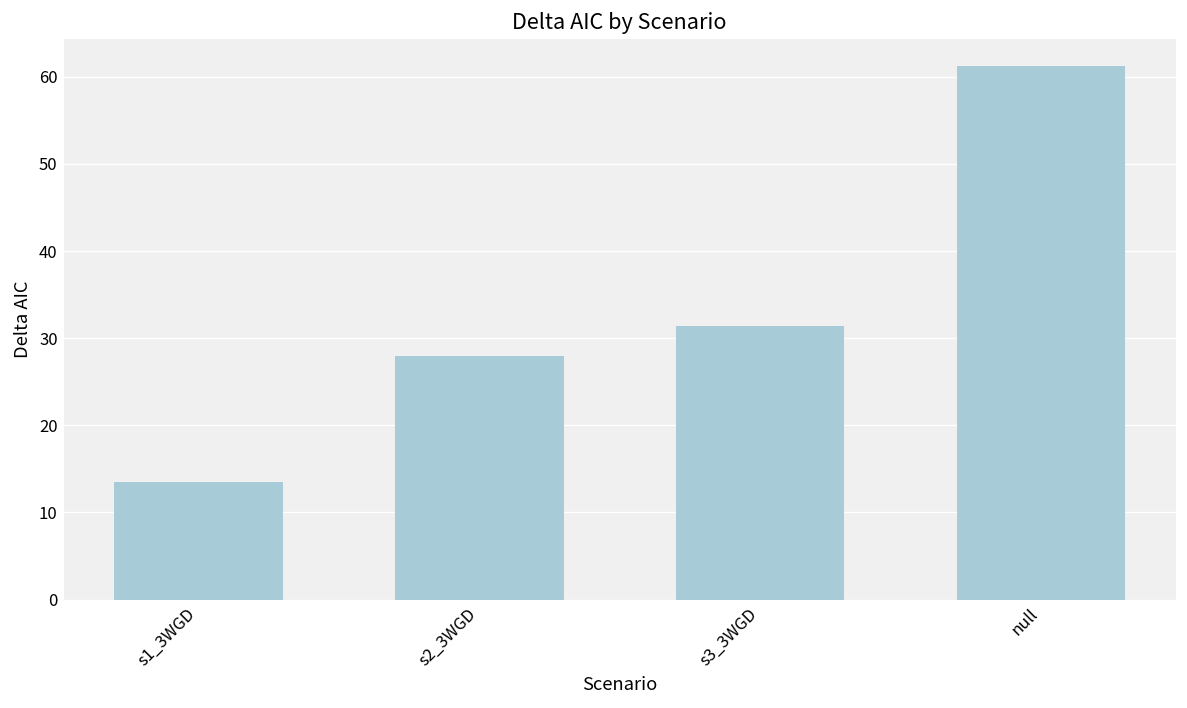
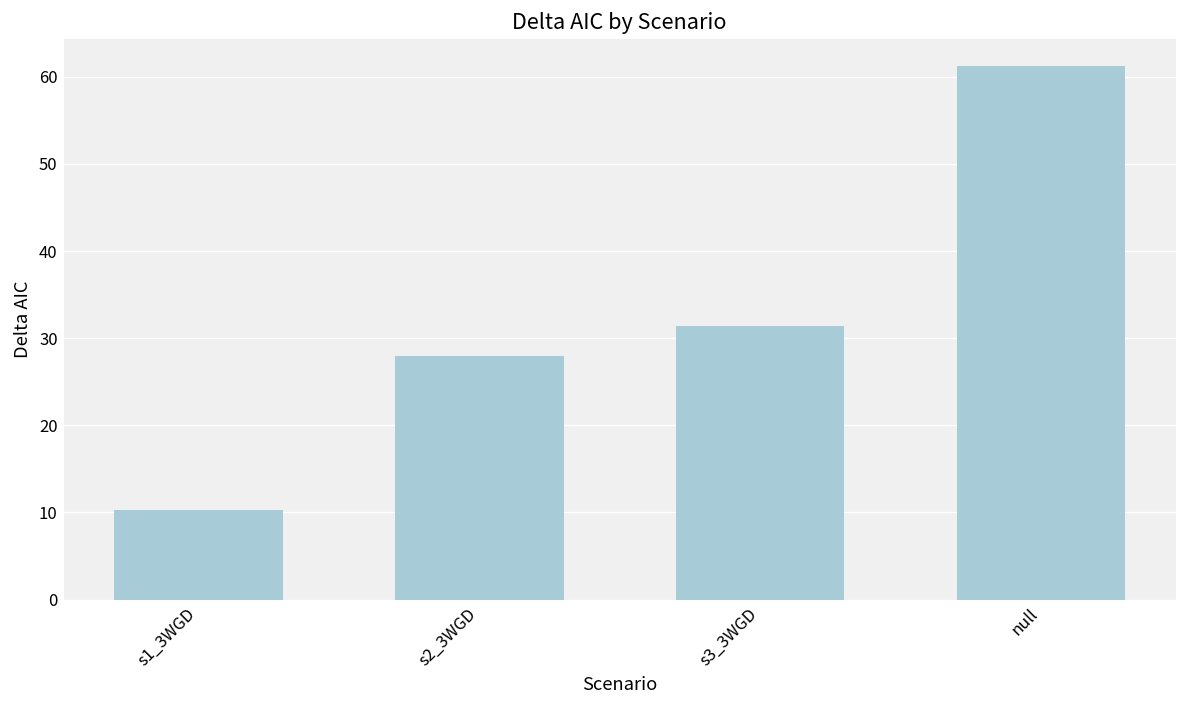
  {
-   "s1_3WGD": 14,
+   "s1_3WGD": 10,
    "s2_3WGD": 28,
    "s3_3WGD": 31,
    "null": 61
  }
